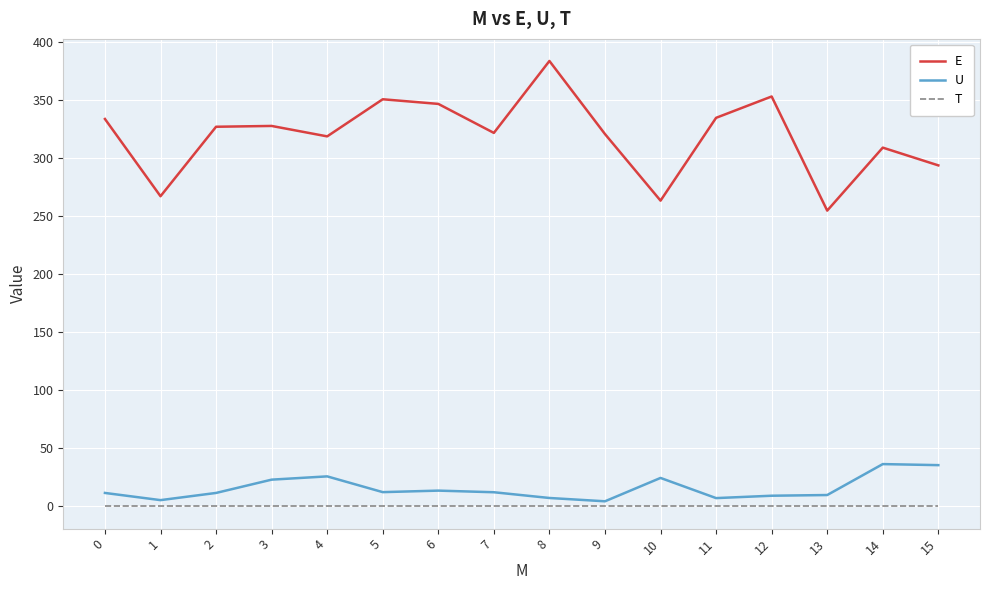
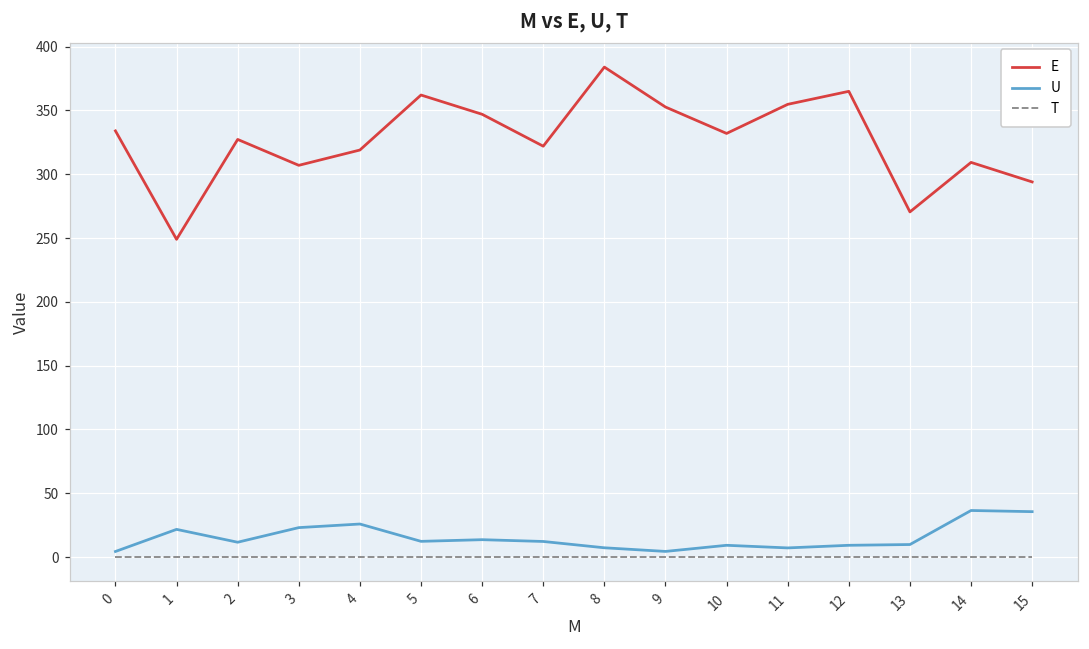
  {
    "E": {
      "0": 334,
-     "1": 267,
+     "1": 249,
      "2": 327,
-     "3": 328,
+     "3": 307,
      "4": 319,
-     "5": 351,
+     "5": 362,
      "6": 347,
      "7": 322,
      "8": 384,
-     "9": 321,
-     "10": 264,
-     "11": 335,
-     "12": 353,
-     "13": 255,
+     "9": 353,
+     "10": 332,
+     "11": 355,
+     "12": 365,
+     "13": 271,
      "14": 309,
      "15": 294
    },
    "U": {
-     "0": 12,
-     "1": 5,
+     "0": 4,
+     "1": 22,
      "2": 12,
      "3": 23,
      "4": 26,
      "5": 12,
      "6": 14,
      "7": 12,
      "8": 7,
      "9": 4,
-     "10": 25,
+     "10": 9,
      "11": 7,
      "12": 9,
      "13": 10,
      "14": 36,
      "15": 36
    },
    "T": {
      "0": 0,
      "1": 0,
      "2": 0,
      "3": 0,
      "4": 0,
      "5": 0,
      "6": 0,
      "7": 0,
      "8": 0,
      "9": 0,
      "10": 0,
      "11": 0,
      "12": 0,
      "13": 0,
      "14": 0,
      "15": 0
    }
  }
